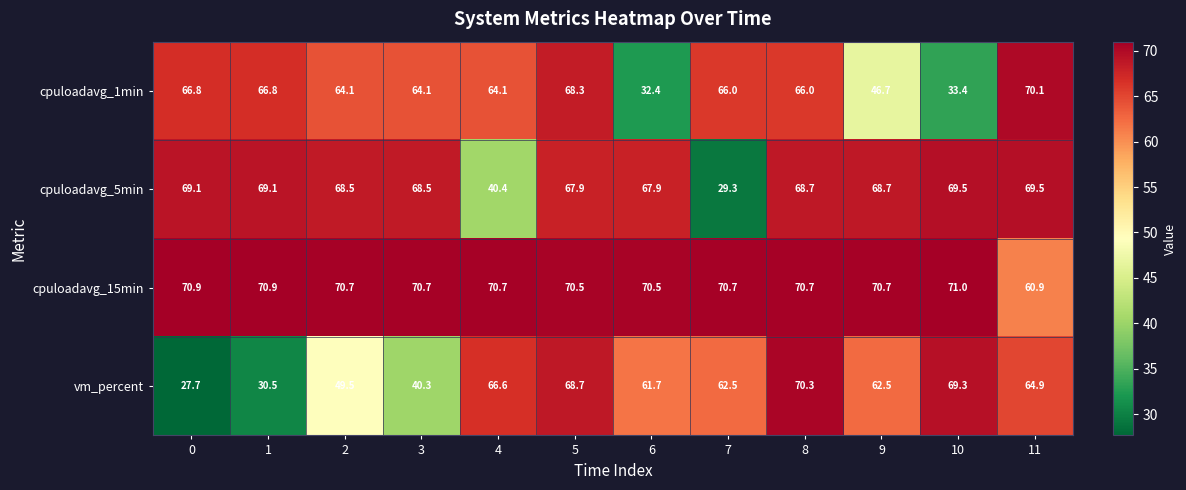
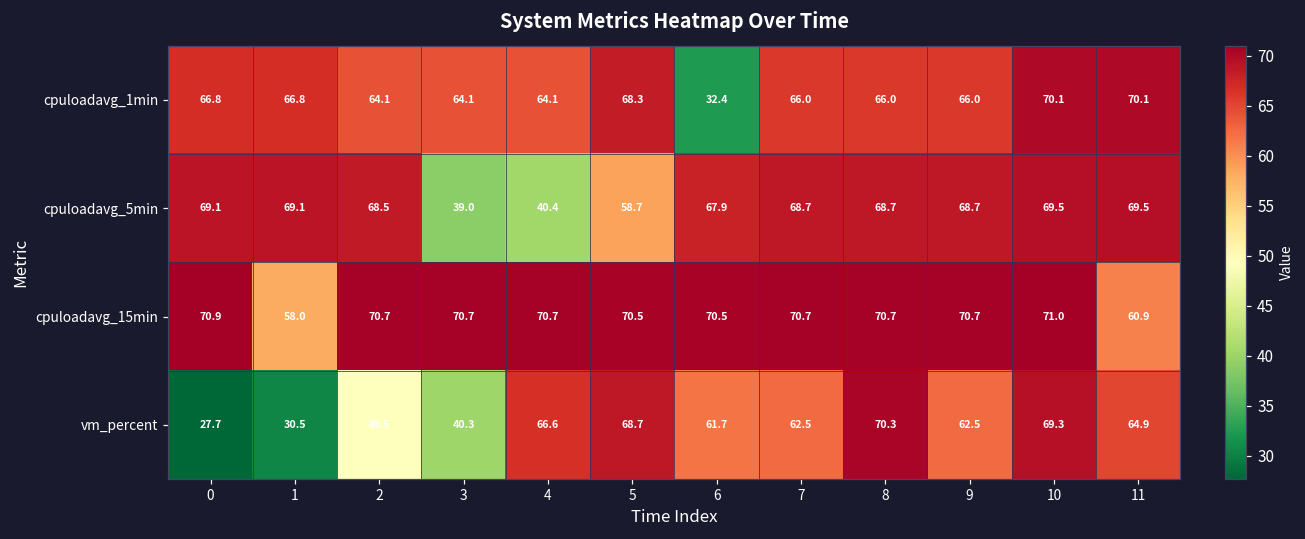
  {
    "cpuloadavg_1min": {
      "0": 66.8,
      "1": 66.8,
      "2": 64.1,
      "3": 64.1,
      "4": 64.1,
      "5": 68.3,
      "6": 32.4,
      "7": 66.0,
      "8": 66.0,
-     "9": 46.7,
-     "10": 33.4,
+     "9": 66.0,
+     "10": 70.1,
      "11": 70.1
    },
    "cpuloadavg_5min": {
      "0": 69.1,
      "1": 69.1,
      "2": 68.5,
-     "3": 68.5,
+     "3": 39.0,
      "4": 40.4,
-     "5": 67.9,
+     "5": 58.7,
      "6": 67.9,
-     "7": 29.3,
+     "7": 68.7,
      "8": 68.7,
      "9": 68.7,
      "10": 69.5,
      "11": 69.5
    },
    "cpuloadavg_15min": {
      "0": 70.9,
-     "1": 70.9,
+     "1": 58.0,
      "2": 70.7,
      "3": 70.7,
      "4": 70.7,
      "5": 70.5,
      "6": 70.5,
      "7": 70.7,
      "8": 70.7,
      "9": 70.7,
      "10": 71.0,
      "11": 60.9
    },
    "vm_percent": {
      "0": 27.7,
      "1": 30.5,
      "2": 49.5,
      "3": 40.3,
      "4": 66.6,
      "5": 68.7,
      "6": 61.7,
      "7": 62.5,
      "8": 70.3,
      "9": 62.5,
      "10": 69.3,
      "11": 64.9
    }
  }
